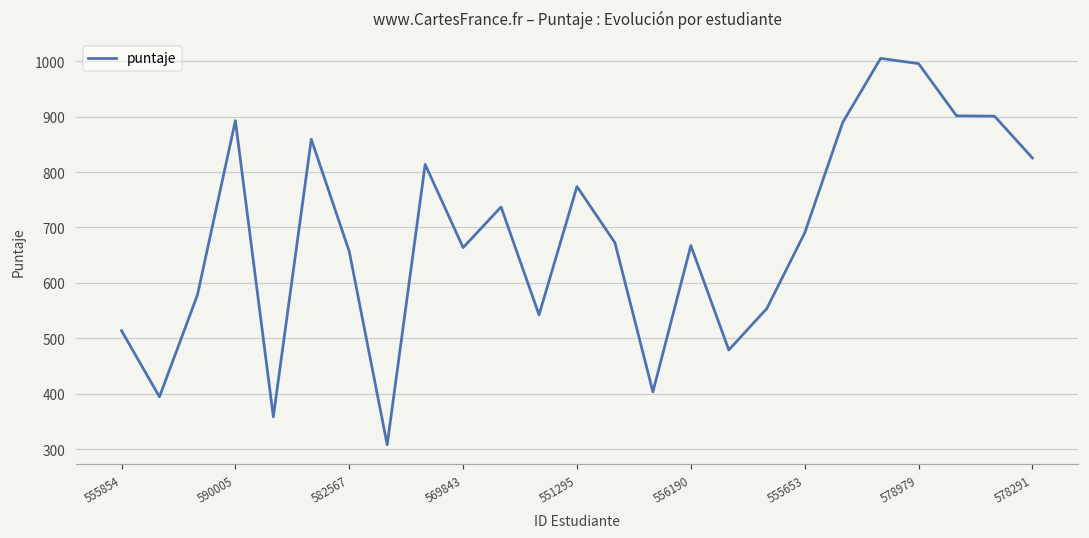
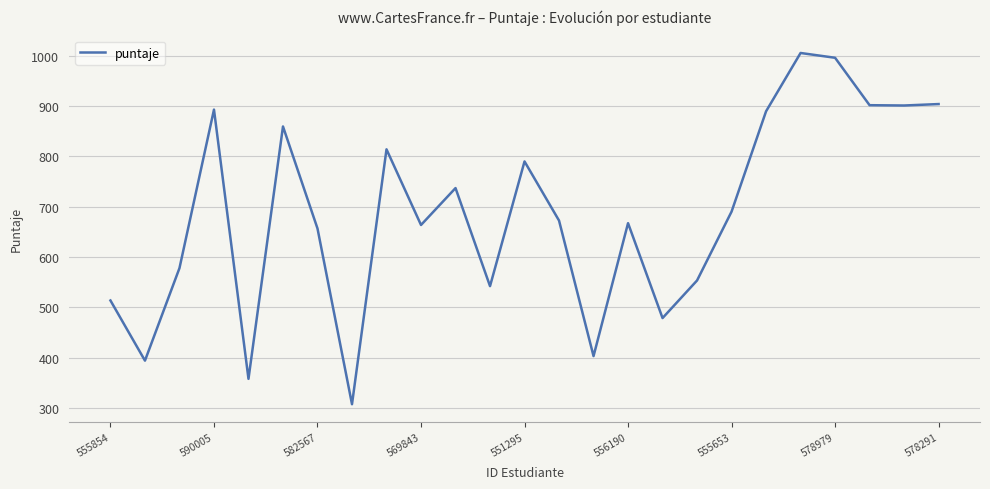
  {
    "555854": 510,
    "590005": 890,
    "582567": 660,
    "569843": 660,
-   "551295": 770,
+   "551295": 790,
    "556190": 670,
    "555653": 690,
    "578979": 1000,
-   "578291": 830
+   "578291": 900
  }
